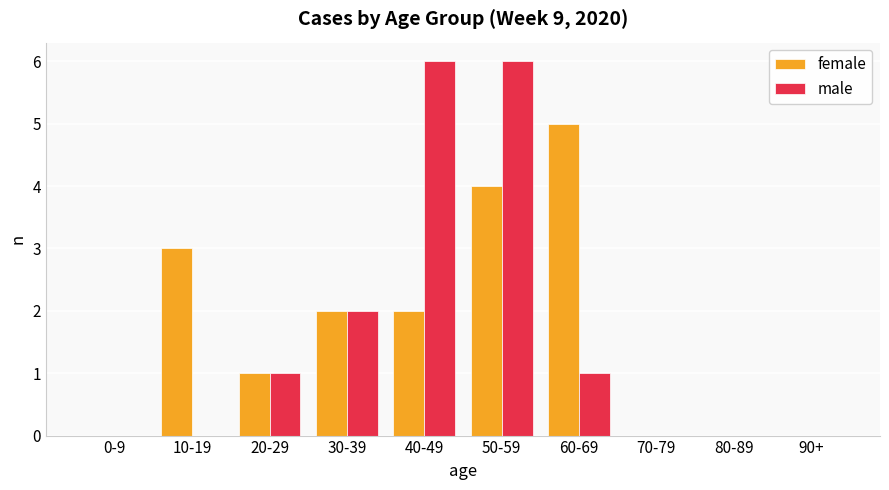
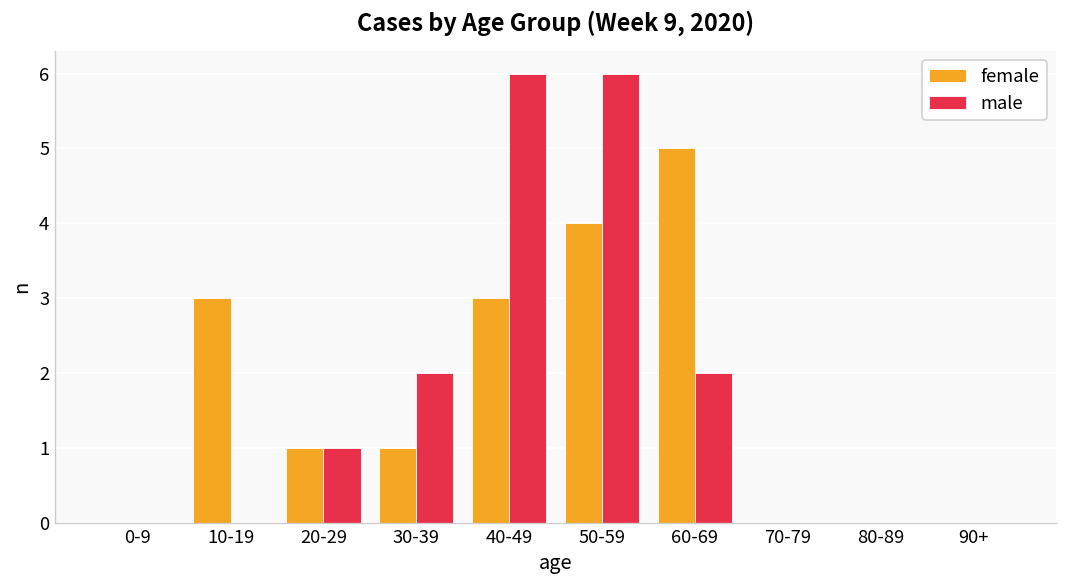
  {
    "female": {
      "0-9": 0,
      "10-19": 3,
      "20-29": 1,
-     "30-39": 2,
-     "40-49": 2,
+     "30-39": 1,
+     "40-49": 3,
      "50-59": 4,
      "60-69": 5,
      "70-79": 0,
      "80-89": 0,
      "90+": 0
    },
    "male": {
      "0-9": 0,
      "10-19": 0,
      "20-29": 1,
      "30-39": 2,
      "40-49": 6,
      "50-59": 6,
-     "60-69": 1,
+     "60-69": 2,
      "70-79": 0,
      "80-89": 0,
      "90+": 0
    }
  }
